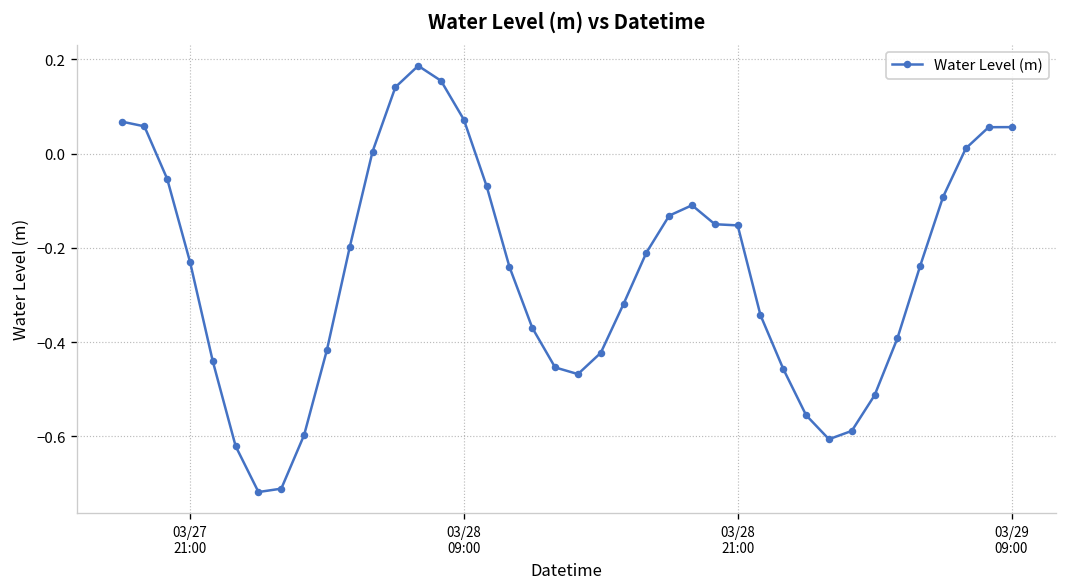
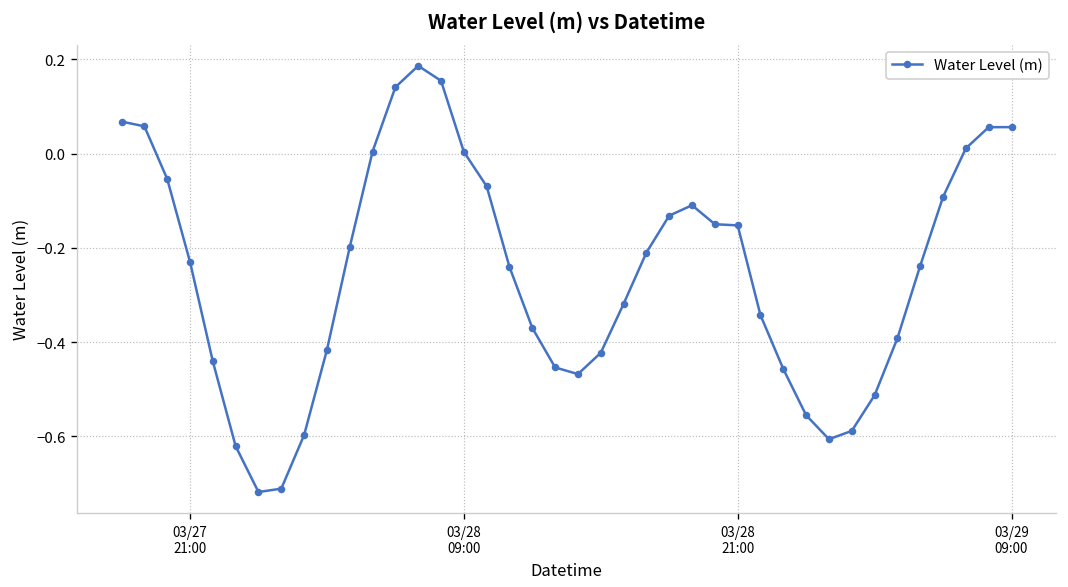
  {
    "03/27 21:00": -0.23,
-   "03/28 09:00": 0.07,
+   "03/28 09:00": 0.00,
    "03/28 21:00": -0.15,
    "03/29 09:00": 0.06
  }
